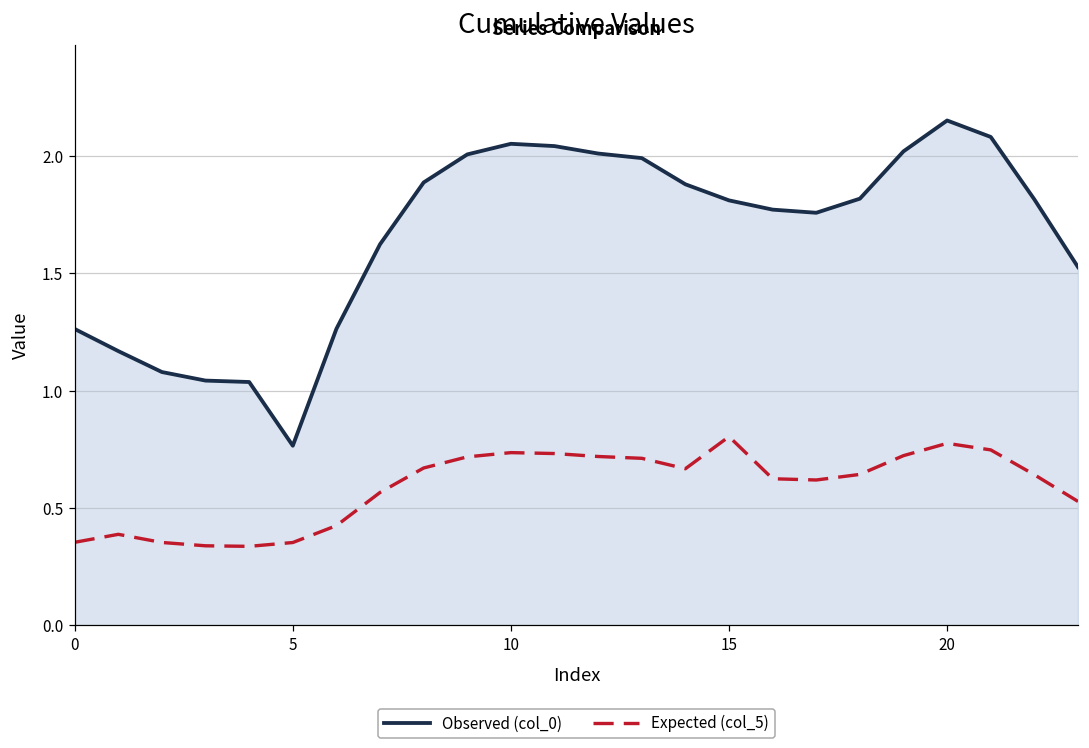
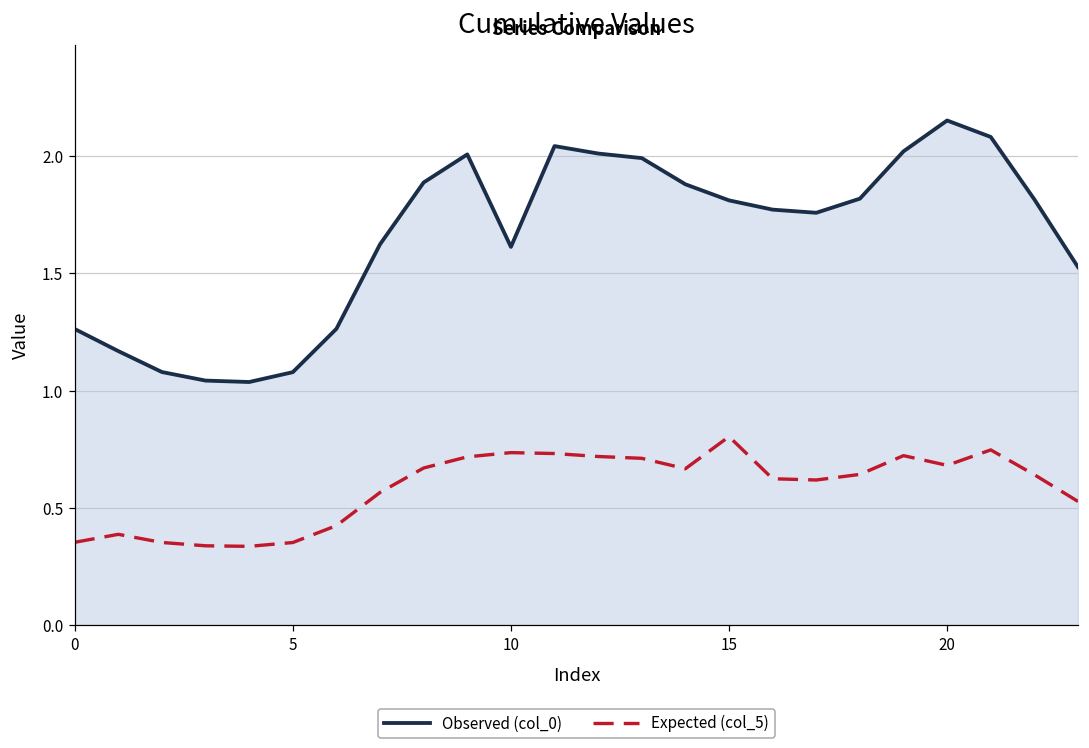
  {
    "Observed (col_0)": {
      "0": 1.26,
-     "5": 0.77,
-     "10": 2.05,
+     "5": 1.08,
+     "10": 1.61,
      "15": 1.81,
      "20": 2.15
    },
    "Expected (col_5)": {
      "0": 0.35,
      "5": 0.35,
      "10": 0.74,
      "15": 0.80,
-     "20": 0.78
+     "20": 0.68
    }
  }
